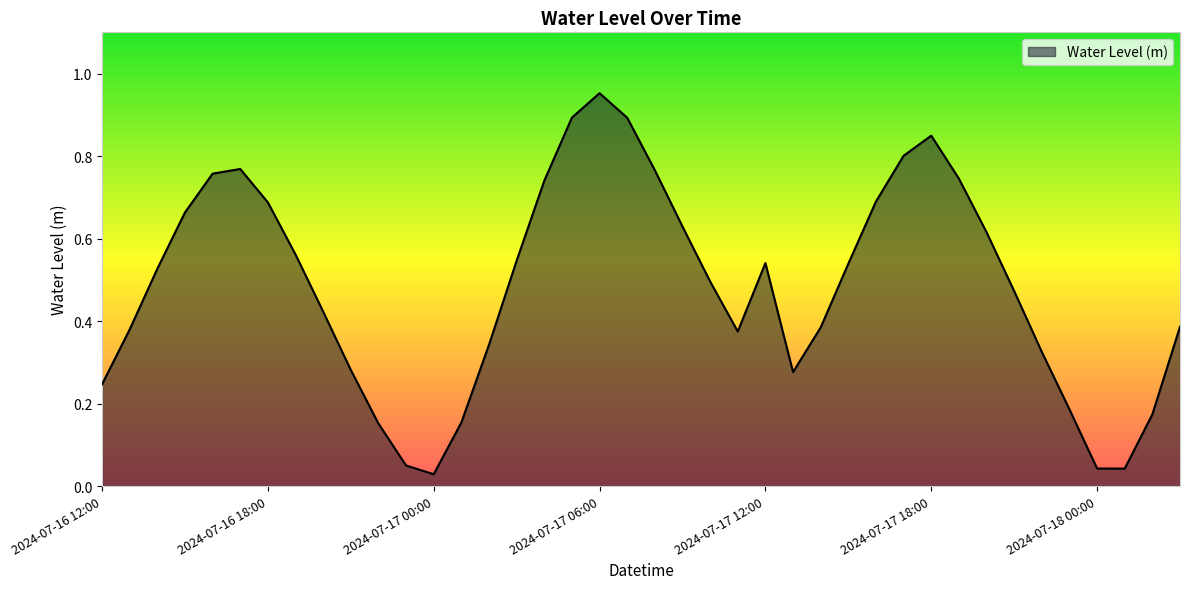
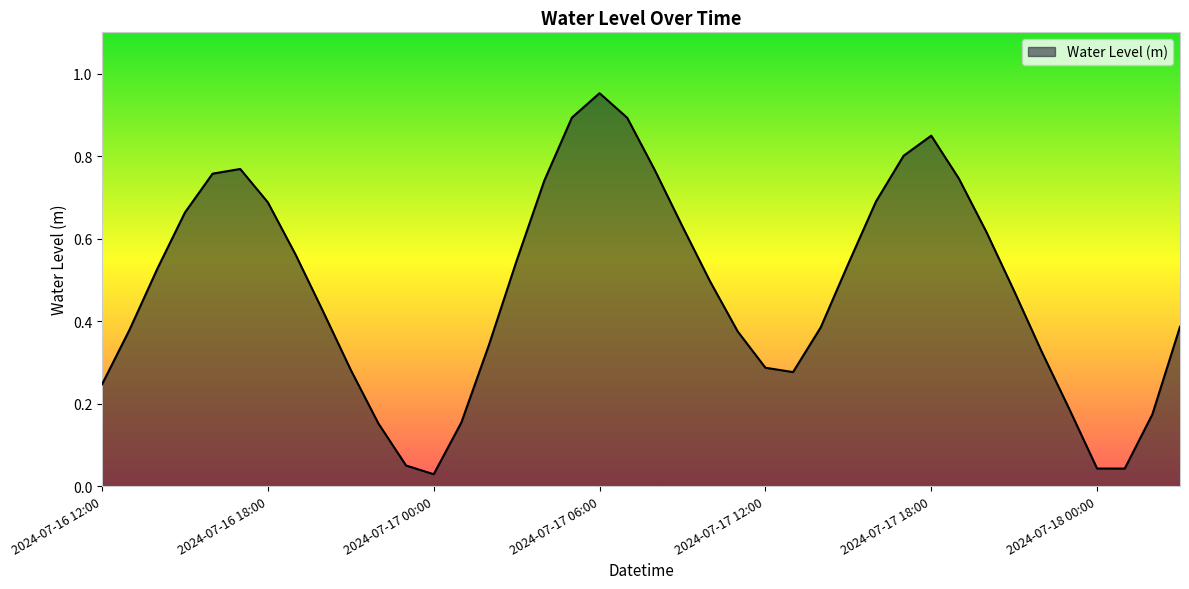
  {
    "2024-07-16 12:00": 0.25,
    "2024-07-16 18:00": 0.69,
    "2024-07-17 00:00": 0.03,
    "2024-07-17 06:00": 0.95,
-   "2024-07-17 12:00": 0.54,
+   "2024-07-17 12:00": 0.29,
    "2024-07-17 18:00": 0.85,
    "2024-07-18 00:00": 0.04
  }
